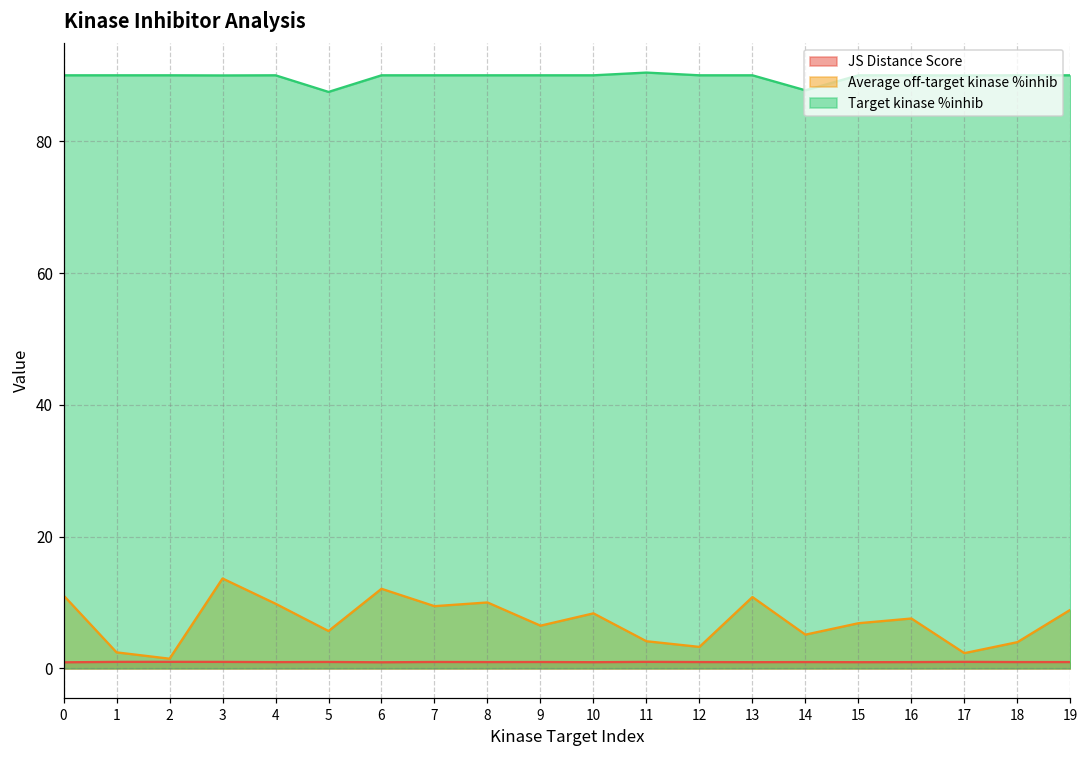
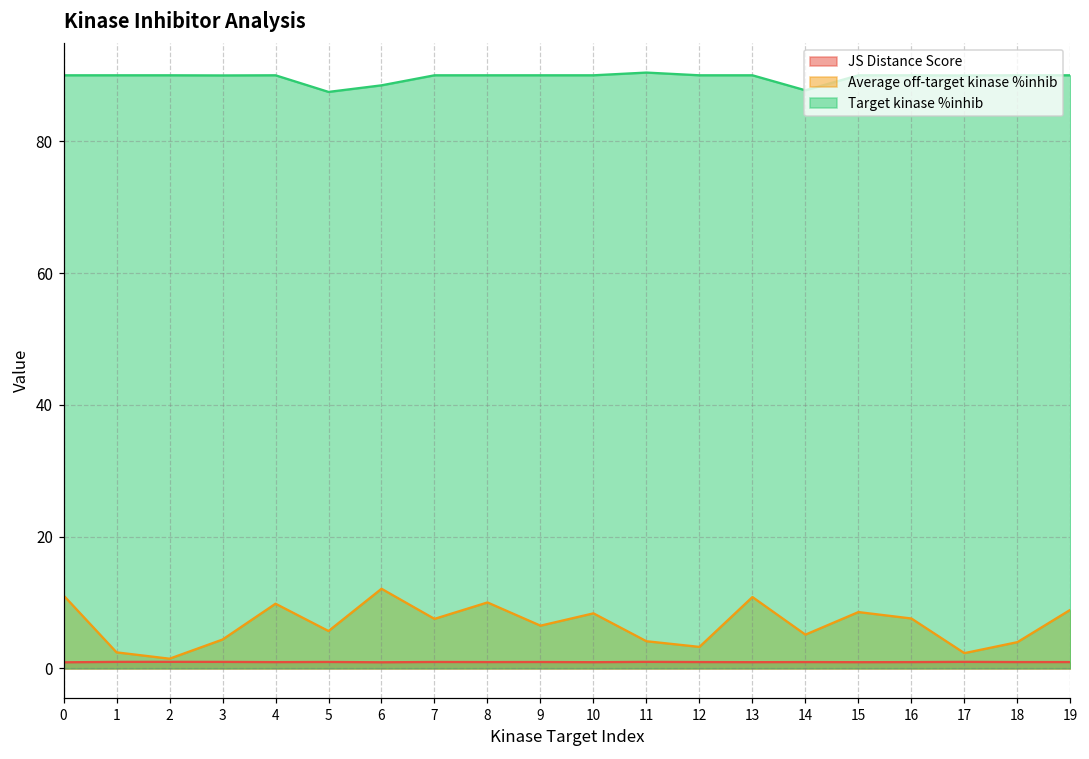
  {
    "JS Distance Score": {
      "0": 1,
      "1": 1,
      "2": 1,
      "3": 1,
      "4": 1,
      "5": 1,
      "6": 1,
      "7": 1,
      "8": 1,
      "9": 1,
      "10": 1,
      "11": 1,
      "12": 1,
      "13": 1,
      "14": 1,
      "15": 1,
      "16": 1,
      "17": 1,
      "18": 1,
      "19": 1
    },
    "Average off-target kinase %inhib": {
      "0": 11,
      "1": 2,
      "2": 1,
-     "3": 14,
+     "3": 4,
      "4": 10,
      "5": 6,
      "6": 12,
-     "7": 9,
+     "7": 8,
      "8": 10,
      "9": 6,
      "10": 8,
      "11": 4,
      "12": 3,
      "13": 11,
      "14": 5,
-     "15": 7,
+     "15": 9,
      "16": 8,
      "17": 2,
      "18": 4,
      "19": 9
    },
    "Target kinase %inhib": {
      "0": 90,
      "1": 90,
      "2": 90,
      "3": 90,
      "4": 90,
      "5": 88,
-     "6": 90,
+     "6": 88,
      "7": 90,
      "8": 90,
      "9": 90,
      "10": 90,
      "11": 90,
      "12": 90,
      "13": 90,
      "14": 88,
      "19": 90
    }
  }
